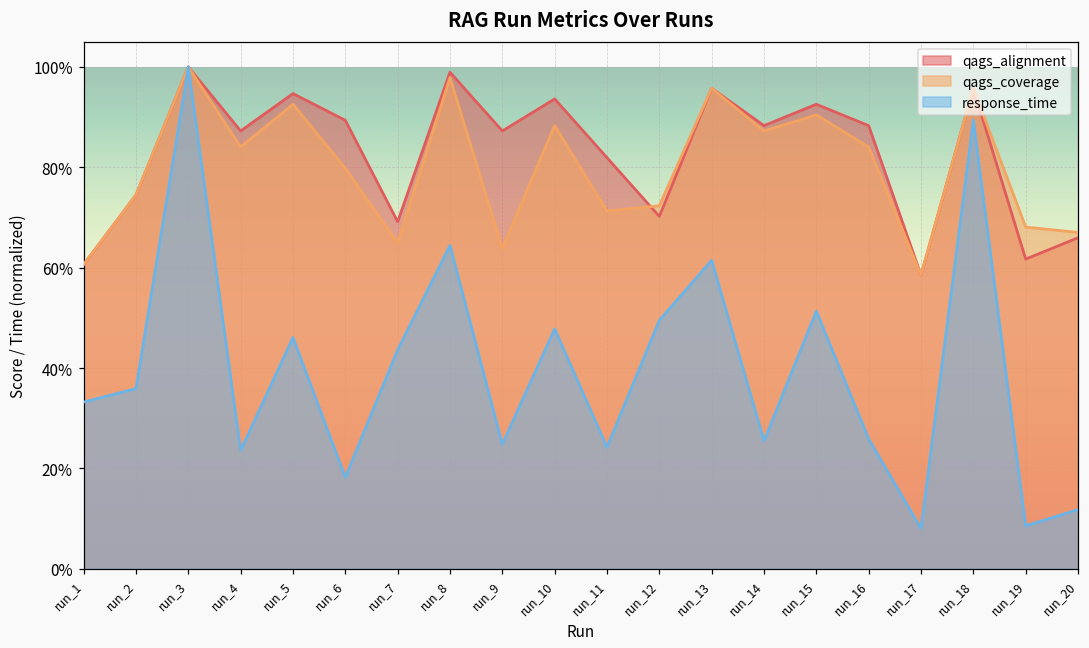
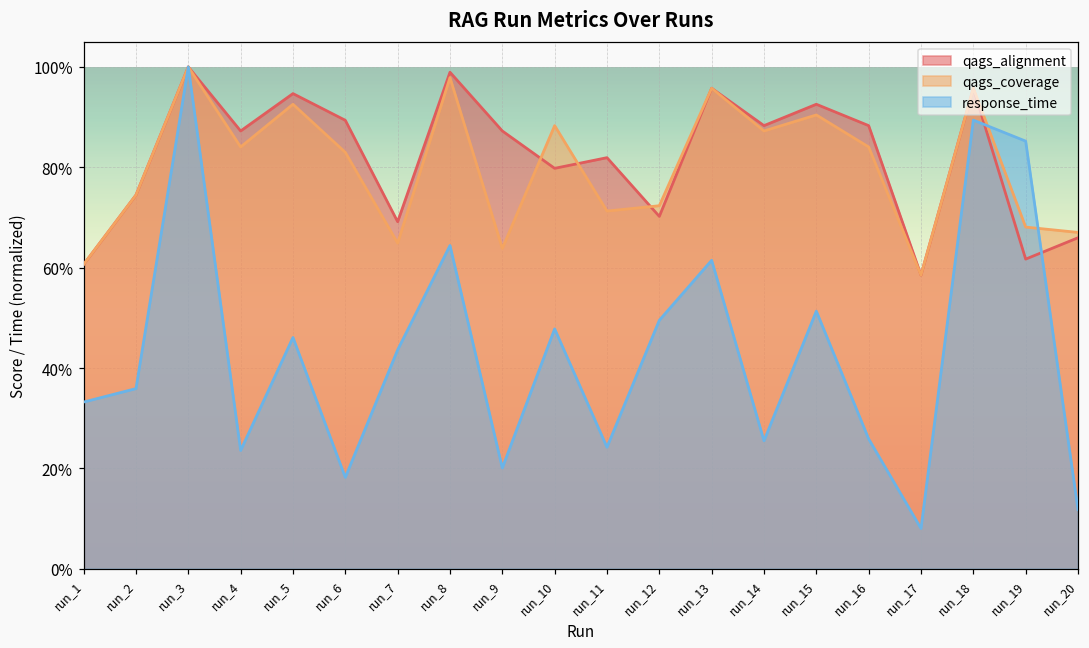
  {
    "qags_alignment": {
      "run_4": "87%",
      "run_5": "95%",
      "run_6": "89%",
      "run_7": "69%",
      "run_8": "99%",
      "run_9": "87%",
-     "run_10": "94%",
+     "run_10": "80%",
      "run_11": "82%",
      "run_12": "70%",
      "run_14": "88%",
      "run_15": "93%",
      "run_16": "88%",
      "run_19": "62%",
      "run_20": "66%"
    },
    "qags_coverage": {
      "run_4": "84%",
      "run_5": "93%",
-     "run_6": "80%",
+     "run_6": "83%",
      "run_7": "65%",
      "run_8": "98%",
      "run_9": "64%",
      "run_10": "88%",
      "run_11": "71%",
      "run_12": "72%",
      "run_14": "87%",
      "run_15": "90%",
      "run_16": "84%",
      "run_19": "68%",
      "run_20": "67%"
    },
    "response_time": {
      "run_1": "33%",
      "run_2": "36%",
      "run_4": "24%",
      "run_5": "46%",
      "run_6": "18%",
      "run_7": "44%",
      "run_8": "64%",
-     "run_9": "25%",
+     "run_9": "20%",
      "run_10": "48%",
      "run_11": "24%",
      "run_12": "50%",
      "run_13": "61%",
      "run_14": "26%",
      "run_15": "51%",
      "run_16": "26%",
      "run_17": "8%",
      "run_18": "89%",
-     "run_19": "9%",
+     "run_19": "85%",
      "run_20": "12%"
    }
  }
